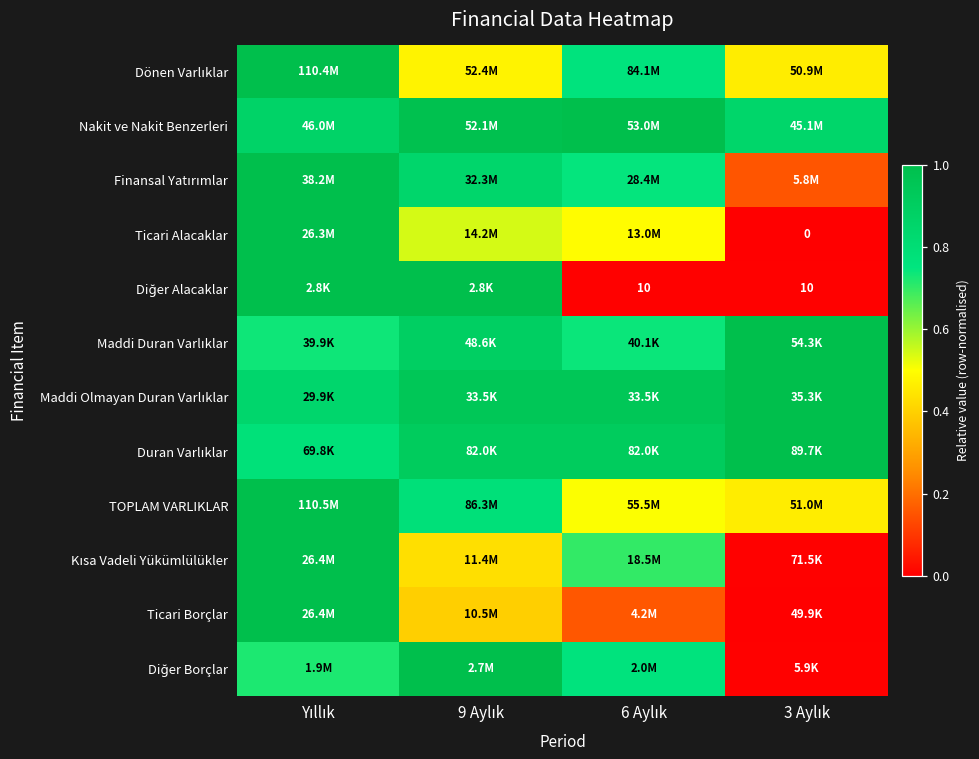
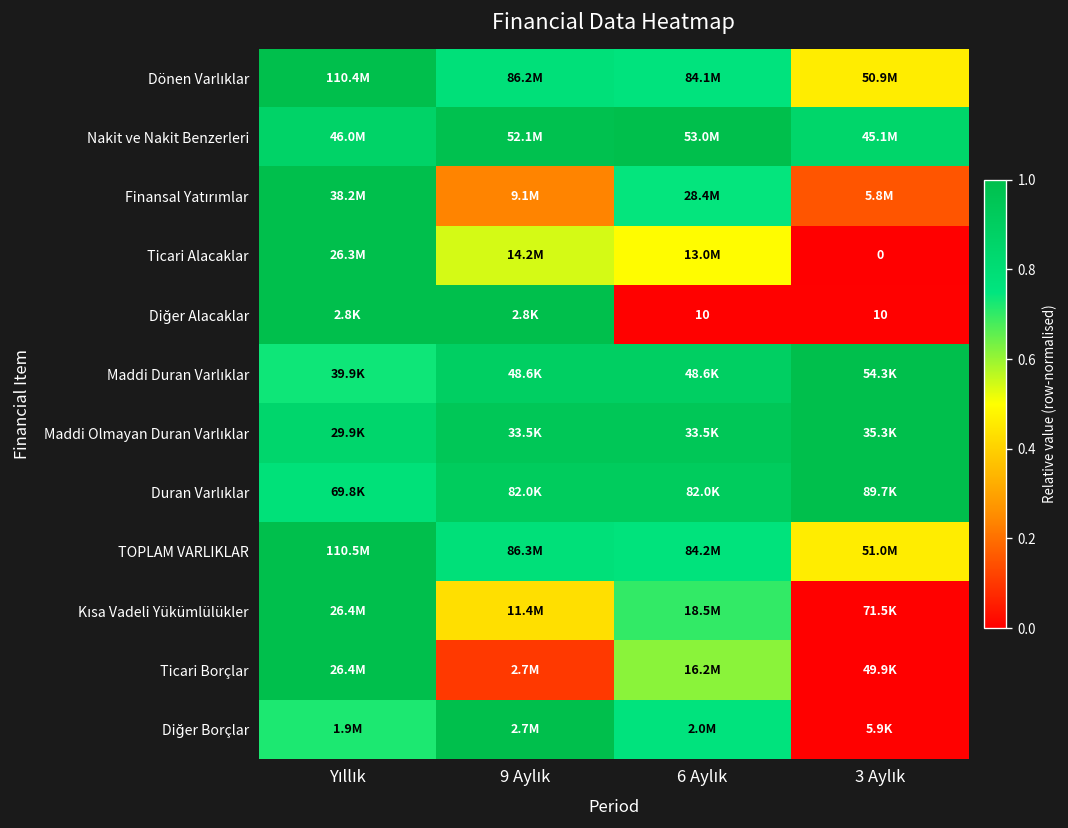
  {
    "Dönen Varlıklar": {
      "Yıllık": "110.4M",
-     "9 Aylık": "52.4M",
+     "9 Aylık": "86.2M",
      "6 Aylık": "84.1M",
      "3 Aylık": "50.9M"
    },
    "Nakit ve Nakit Benzerleri": {
      "Yıllık": "46.0M",
      "9 Aylık": "52.1M",
      "6 Aylık": "53.0M",
      "3 Aylık": "45.1M"
    },
    "Finansal Yatırımlar": {
      "Yıllık": "38.2M",
-     "9 Aylık": "32.3M",
+     "9 Aylık": "9.1M",
      "6 Aylık": "28.4M",
      "3 Aylık": "5.8M"
    },
    "Ticari Alacaklar": {
      "Yıllık": "26.3M",
      "9 Aylık": "14.2M",
      "6 Aylık": "13.0M",
      "3 Aylık": "0"
    },
    "Diğer Alacaklar": {
      "Yıllık": "2.8K",
      "9 Aylık": "2.8K",
      "6 Aylık": "10",
      "3 Aylık": "10"
    },
    "Maddi Duran Varlıklar": {
      "Yıllık": "39.9K",
      "9 Aylık": "48.6K",
-     "6 Aylık": "40.1K",
+     "6 Aylık": "48.6K",
      "3 Aylık": "54.3K"
    },
    "Maddi Olmayan Duran Varlıklar": {
      "Yıllık": "29.9K",
      "9 Aylık": "33.5K",
      "6 Aylık": "33.5K",
      "3 Aylık": "35.3K"
    },
    "Duran Varlıklar": {
      "Yıllık": "69.8K",
      "9 Aylık": "82.0K",
      "6 Aylık": "82.0K",
      "3 Aylık": "89.7K"
    },
    "TOPLAM VARLIKLAR": {
      "Yıllık": "110.5M",
      "9 Aylık": "86.3M",
-     "6 Aylık": "55.5M",
+     "6 Aylık": "84.2M",
      "3 Aylık": "51.0M"
    },
    "Kısa Vadeli Yükümlülükler": {
      "Yıllık": "26.4M",
      "9 Aylık": "11.4M",
      "6 Aylık": "18.5M",
      "3 Aylık": "71.5K"
    },
    "Ticari Borçlar": {
      "Yıllık": "26.4M",
-     "9 Aylık": "10.5M",
-     "6 Aylık": "4.2M",
+     "9 Aylık": "2.7M",
+     "6 Aylık": "16.2M",
      "3 Aylık": "49.9K"
    },
    "Diğer Borçlar": {
      "Yıllık": "1.9M",
      "9 Aylık": "2.7M",
      "6 Aylık": "2.0M",
      "3 Aylık": "5.9K"
    }
  }
